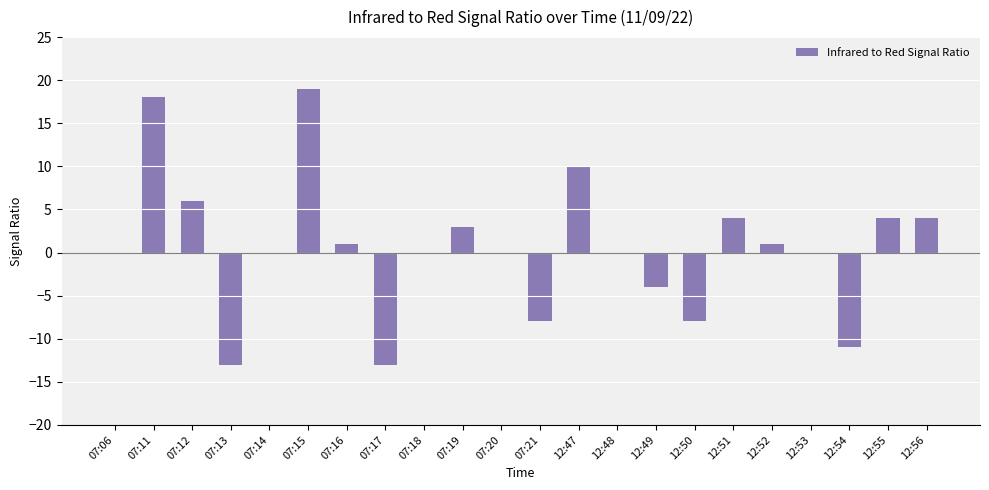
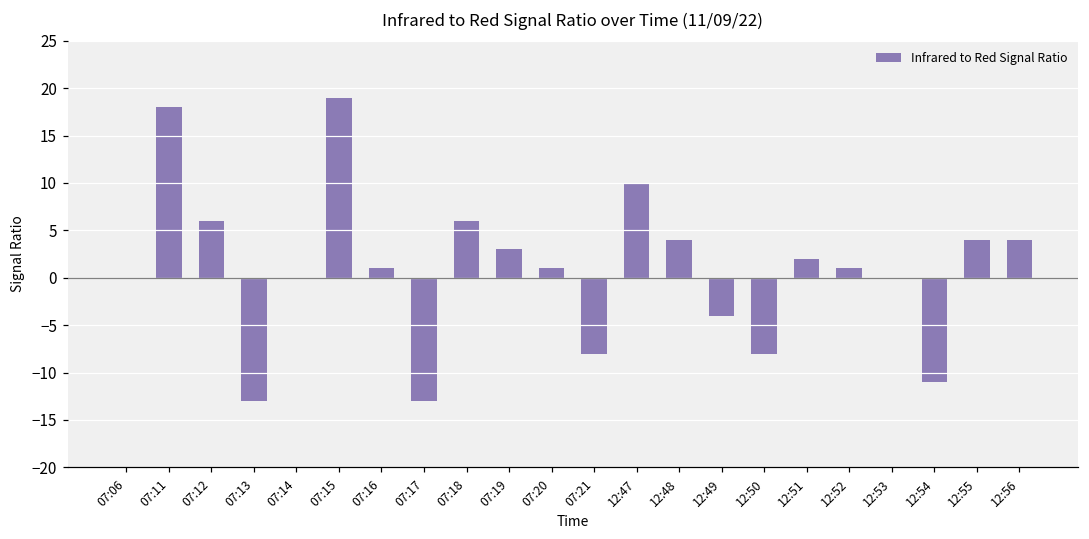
  {
    "07:06": 0,
    "07:11": 18,
    "07:12": 6,
    "07:13": -13,
    "07:14": 0,
    "07:15": 19,
    "07:16": 1,
    "07:17": -13,
-   "07:18": 0,
+   "07:18": 6,
    "07:19": 3,
-   "07:20": 0,
+   "07:20": 1,
    "07:21": -8,
    "12:47": 10,
-   "12:48": 0,
+   "12:48": 4,
    "12:49": -4,
    "12:50": -8,
-   "12:51": 4,
+   "12:51": 2,
    "12:52": 1,
    "12:53": 0,
    "12:54": -11,
    "12:55": 4,
    "12:56": 4
  }
